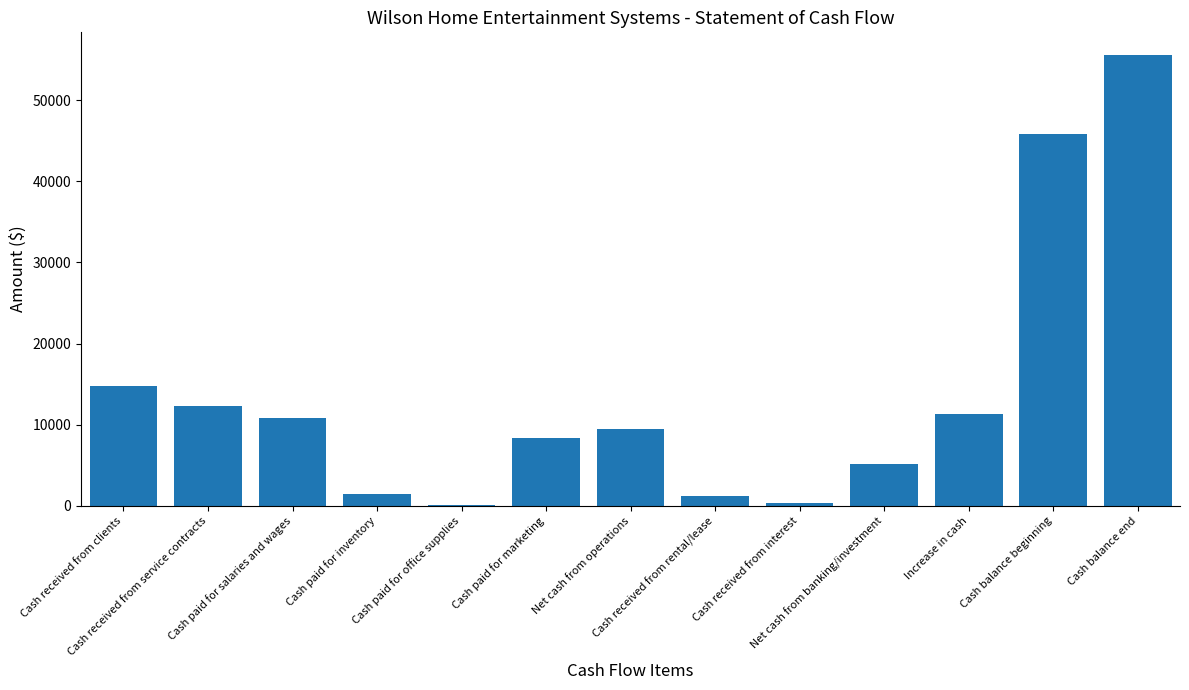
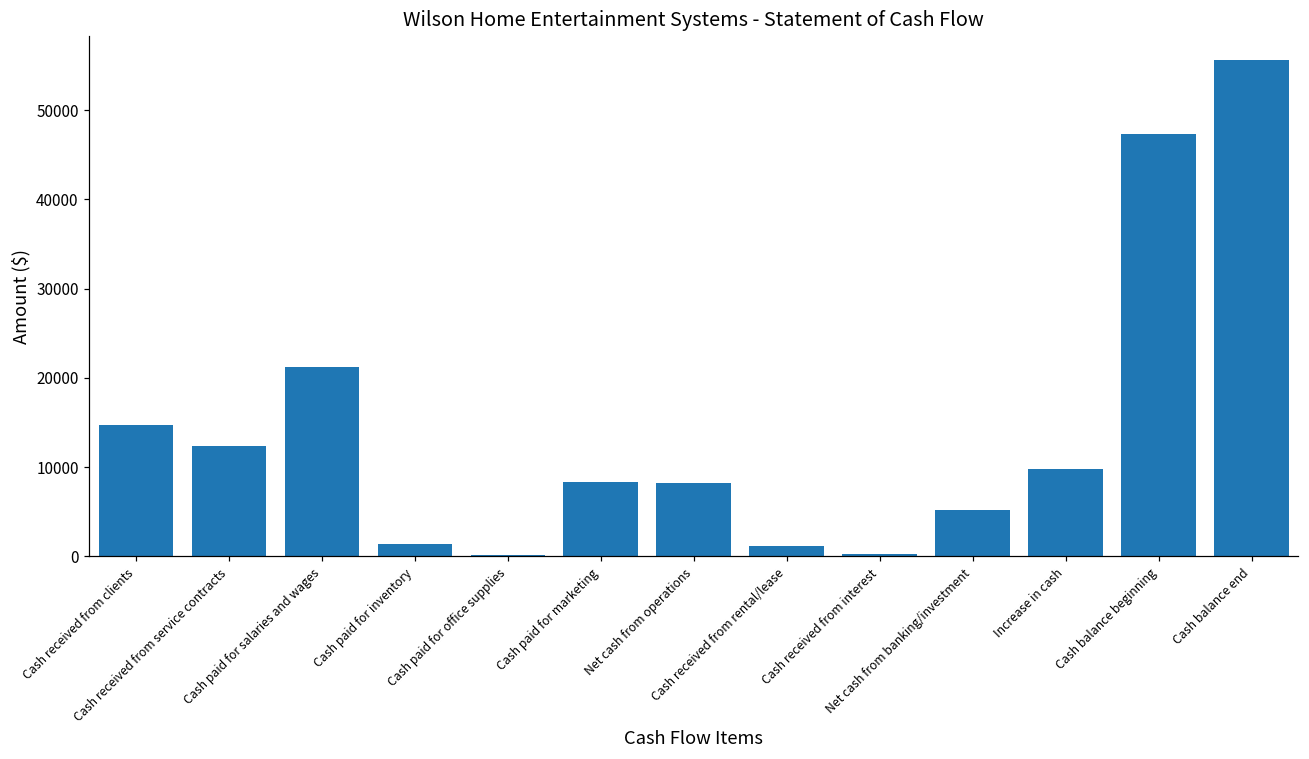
  {
    "Cash received from clients": 15000,
    "Cash received from service contracts": 12000,
-   "Cash paid for salaries and wages": 11000,
+   "Cash paid for salaries and wages": 21000,
    "Cash paid for inventory": 1000,
    "Cash paid for marketing": 8000,
-   "Net cash from operations": 10000,
+   "Net cash from operations": 8000,
    "Cash received from rental/lease": 1000,
    "Cash received from interest": 0,
    "Net cash from banking/investment": 5000,
-   "Increase in cash": 11000,
-   "Cash balance beginning": 46000,
+   "Increase in cash": 10000,
+   "Cash balance beginning": 47000,
    "Cash balance end": 56000
  }
